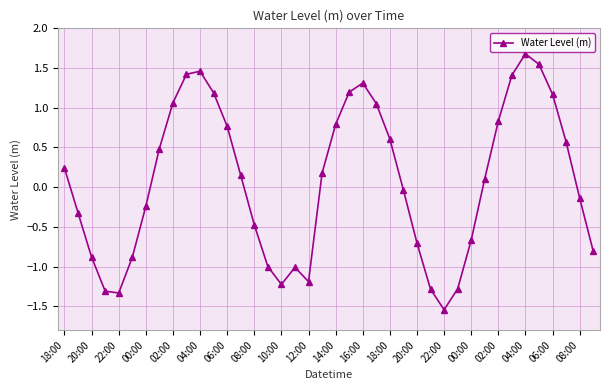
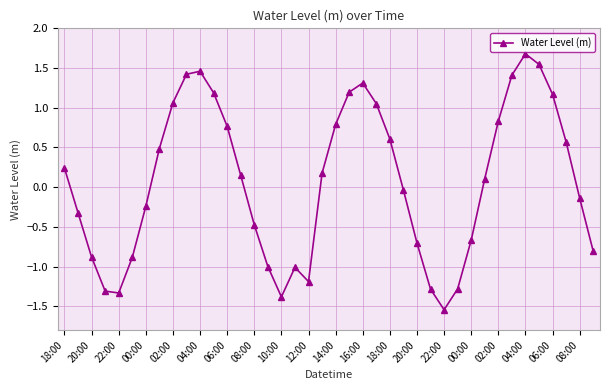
  {
-   "10:00": -1.2,
+   "10:00": -1.4,
    "12:00": -1.2,
    "14:00": 0.8,
    "16:00": 1.3
  }
